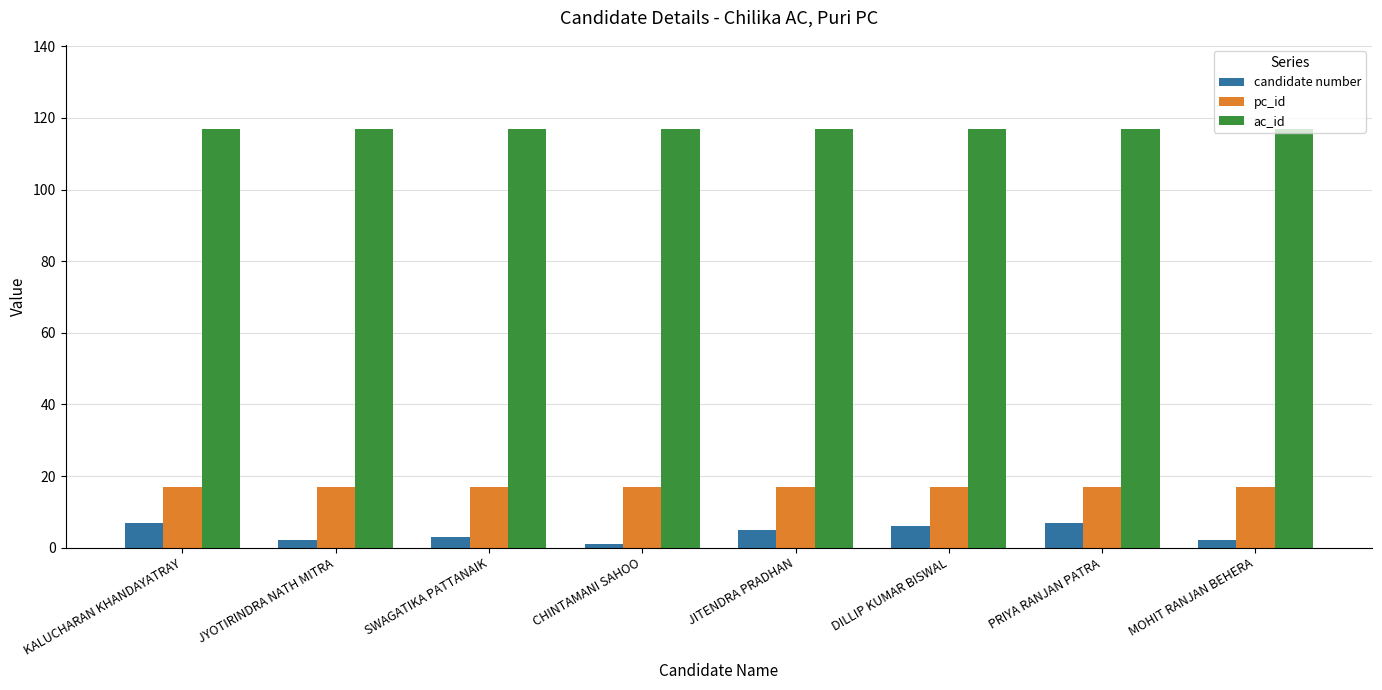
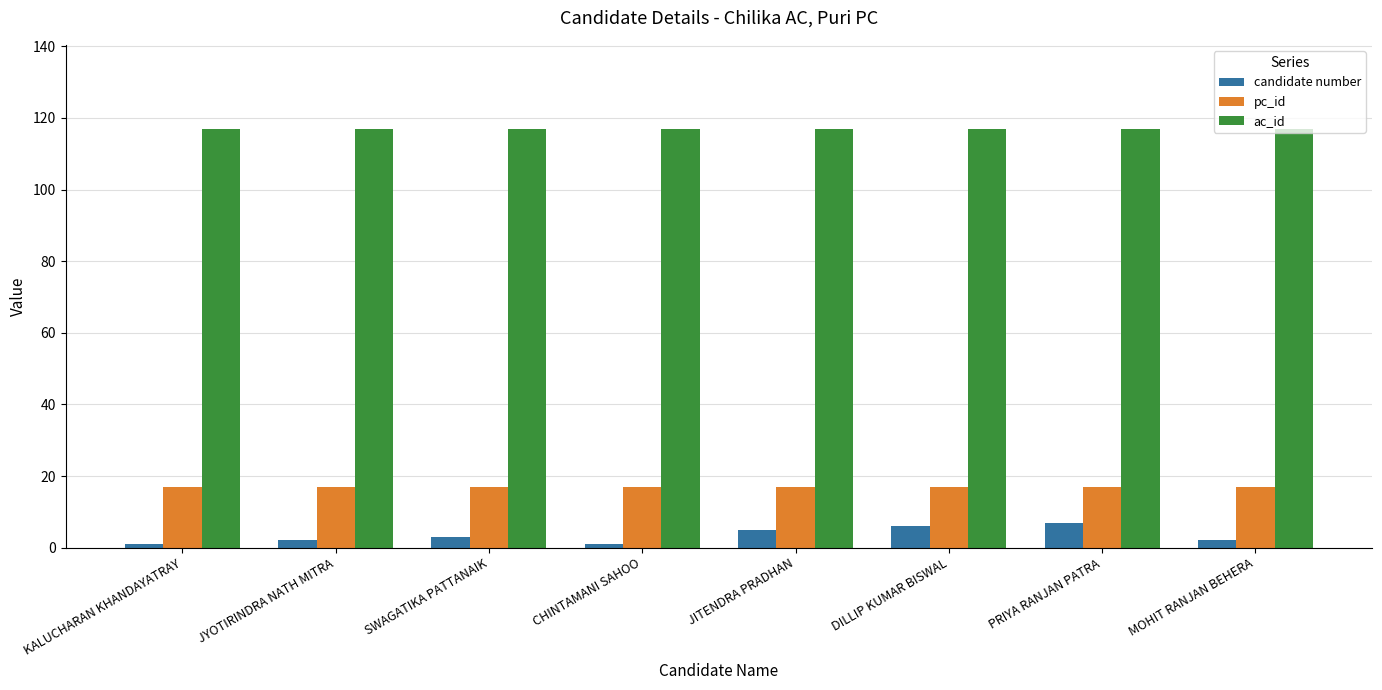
  {
    "candidate number": {
-     "KALUCHARAN KHANDAYATRAY": 7,
+     "KALUCHARAN KHANDAYATRAY": 1,
      "JYOTIRINDRA NATH MITRA": 2,
      "SWAGATIKA PATTANAIK": 3,
      "CHINTAMANI SAHOO": 1,
      "JITENDRA PRADHAN": 5,
      "DILLIP KUMAR BISWAL": 6,
      "PRIYA RANJAN PATRA": 7,
      "MOHIT RANJAN BEHERA": 2
    },
    "pc_id": {
      "KALUCHARAN KHANDAYATRAY": 17,
      "JYOTIRINDRA NATH MITRA": 17,
      "SWAGATIKA PATTANAIK": 17,
      "CHINTAMANI SAHOO": 17,
      "JITENDRA PRADHAN": 17,
      "DILLIP KUMAR BISWAL": 17,
      "PRIYA RANJAN PATRA": 17,
      "MOHIT RANJAN BEHERA": 17
    },
    "ac_id": {
      "KALUCHARAN KHANDAYATRAY": 117,
      "JYOTIRINDRA NATH MITRA": 117,
      "SWAGATIKA PATTANAIK": 117,
      "CHINTAMANI SAHOO": 117,
      "JITENDRA PRADHAN": 117,
      "DILLIP KUMAR BISWAL": 117,
      "PRIYA RANJAN PATRA": 117
    }
  }
